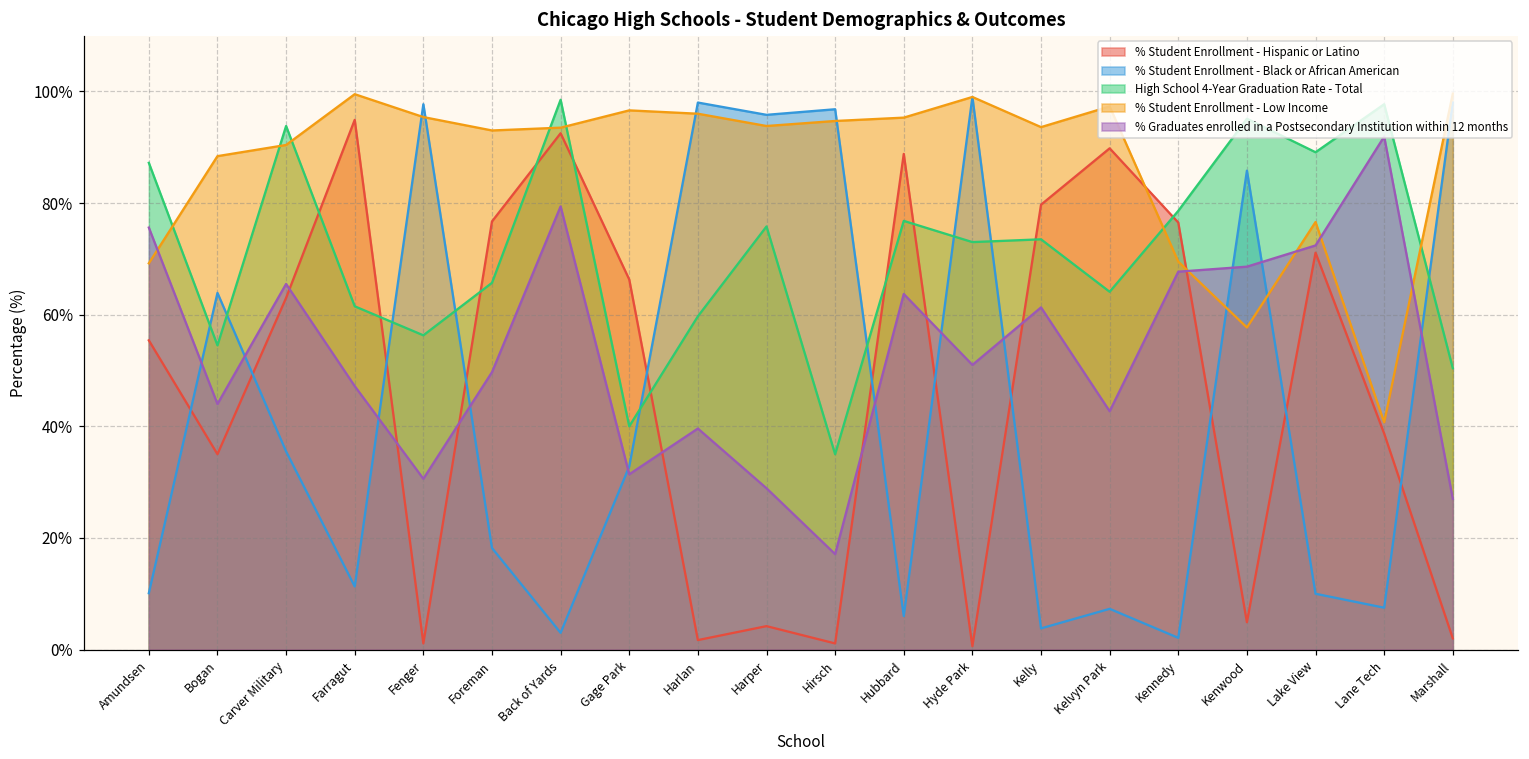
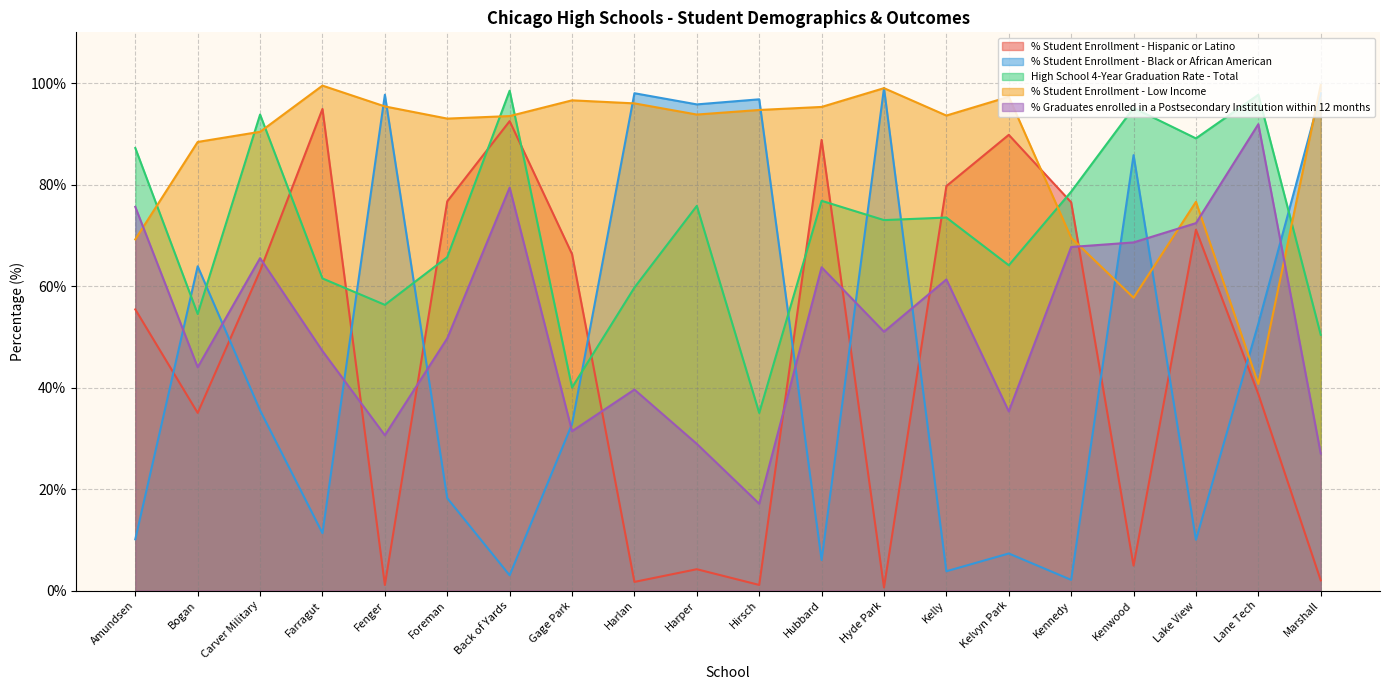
  {
    "% Student Enrollment - Hispanic or Latino": {
      "Amundsen": "55%",
      "Bogan": "35%",
      "Carver Military": "63%",
      "Farragut": "95%",
      "Fenger": "1%",
      "Foreman": "77%",
      "Back of Yards": "93%",
      "Gage Park": "66%",
      "Harlan": "2%",
      "Harper": "4%",
      "Hirsch": "1%",
      "Hubbard": "89%",
      "Hyde Park": "1%",
      "Kelly": "80%",
      "Kelvyn Park": "90%",
      "Kennedy": "77%",
      "Kenwood": "5%",
      "Lake View": "71%",
      "Lane Tech": "39%",
      "Marshall": "2%"
    },
    "% Student Enrollment - Black or African American": {
      "Amundsen": "10%",
      "Bogan": "64%",
      "Carver Military": "36%",
      "Farragut": "11%",
      "Fenger": "98%",
      "Foreman": "18%",
      "Back of Yards": "3%",
      "Gage Park": "33%",
      "Harlan": "98%",
      "Harper": "96%",
      "Hirsch": "97%",
      "Hubbard": "6%",
      "Kelly": "4%",
      "Kelvyn Park": "7%",
      "Kennedy": "2%",
      "Kenwood": "86%",
      "Lake View": "10%",
-     "Lane Tech": "8%"
+     "Lane Tech": "53%"
    },
    "High School 4-Year Graduation Rate - Total": {
      "Amundsen": "87%",
      "Bogan": "55%",
      "Carver Military": "94%",
      "Farragut": "62%",
      "Fenger": "56%",
      "Foreman": "66%",
      "Back of Yards": "99%",
      "Gage Park": "40%",
      "Harlan": "60%",
      "Harper": "76%",
      "Hirsch": "35%",
      "Hubbard": "77%",
      "Hyde Park": "73%",
      "Kelly": "74%",
      "Kelvyn Park": "64%",
      "Kennedy": "79%",
      "Lake View": "89%",
      "Marshall": "50%"
    },
    "% Student Enrollment - Low Income": {
      "Amundsen": "69%",
      "Bogan": "88%",
      "Carver Military": "90%",
      "Farragut": "100%",
      "Fenger": "95%",
      "Foreman": "93%",
      "Back of Yards": "94%",
      "Gage Park": "97%",
      "Harlan": "96%",
      "Harper": "94%",
      "Hirsch": "95%",
      "Hubbard": "95%",
      "Kelly": "94%",
      "Kennedy": "70%",
      "Kenwood": "58%",
      "Lake View": "77%",
      "Lane Tech": "41%"
    },
    "% Graduates enrolled in a Postsecondary Institution within 12 months": {
      "Amundsen": "76%",
      "Bogan": "44%",
      "Carver Military": "66%",
      "Farragut": "47%",
      "Fenger": "31%",
      "Foreman": "50%",
      "Back of Yards": "79%",
      "Gage Park": "31%",
      "Harlan": "40%",
      "Harper": "29%",
      "Hirsch": "17%",
      "Hubbard": "64%",
      "Hyde Park": "51%",
      "Kelly": "61%",
-     "Kelvyn Park": "43%",
+     "Kelvyn Park": "35%",
      "Kennedy": "68%",
      "Kenwood": "69%",
      "Lake View": "72%",
      "Lane Tech": "92%",
      "Marshall": "27%"
    }
  }
